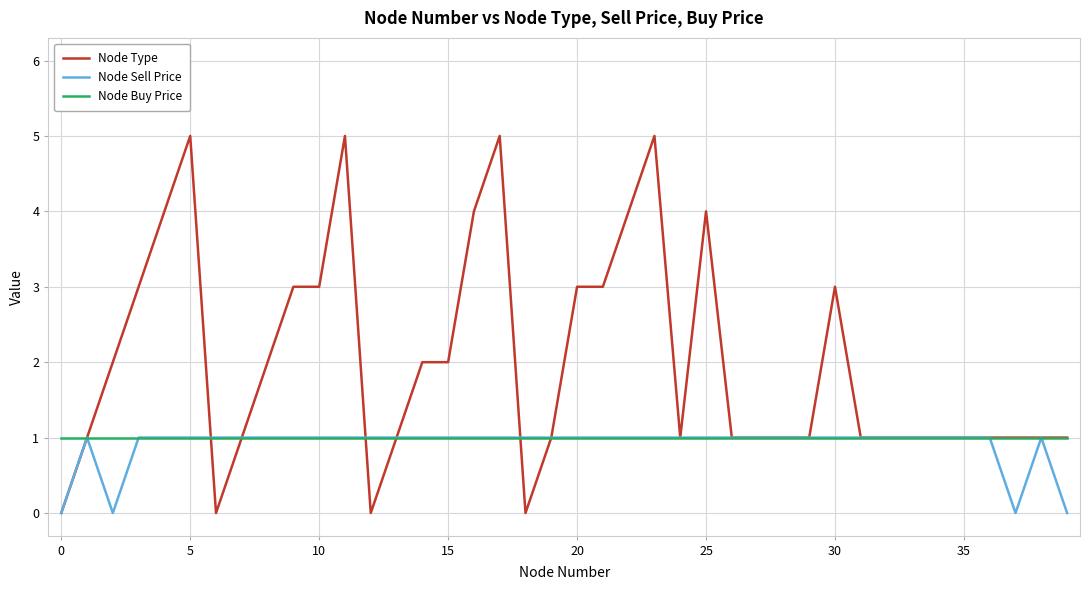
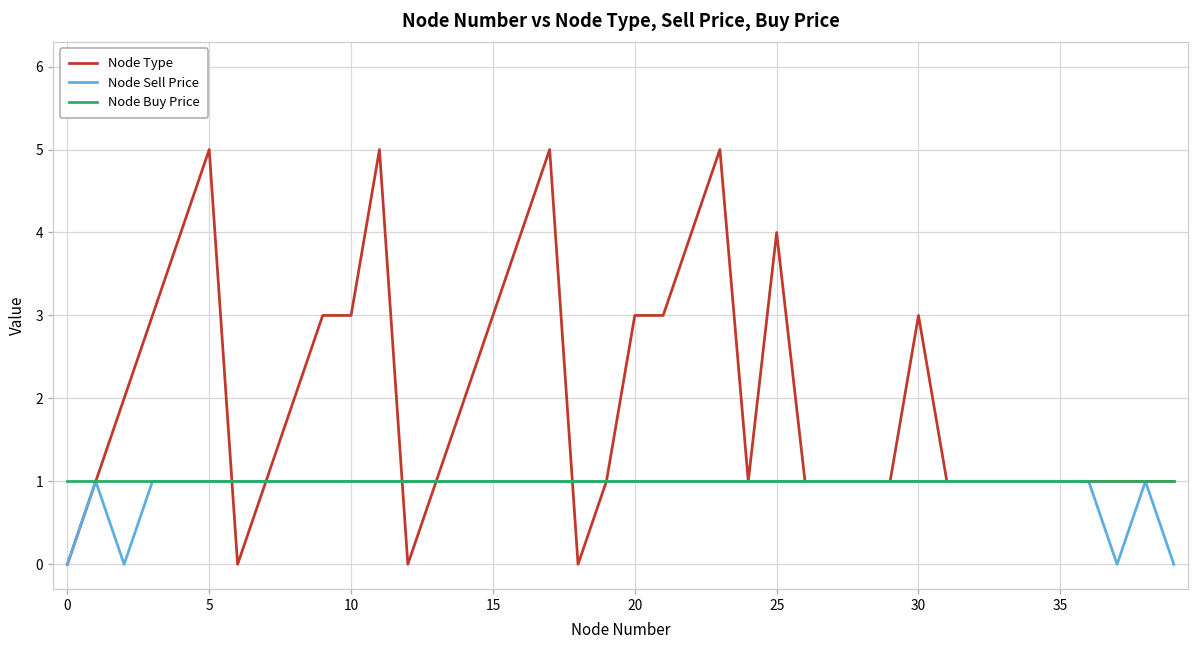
  {
    "Node Type": {
      "5": 5,
      "10": 3,
-     "15": 2,
+     "15": 3,
      "20": 3,
      "25": 4,
      "30": 3
    },
    "Node Buy Price": {
      "0": 1
    }
  }
